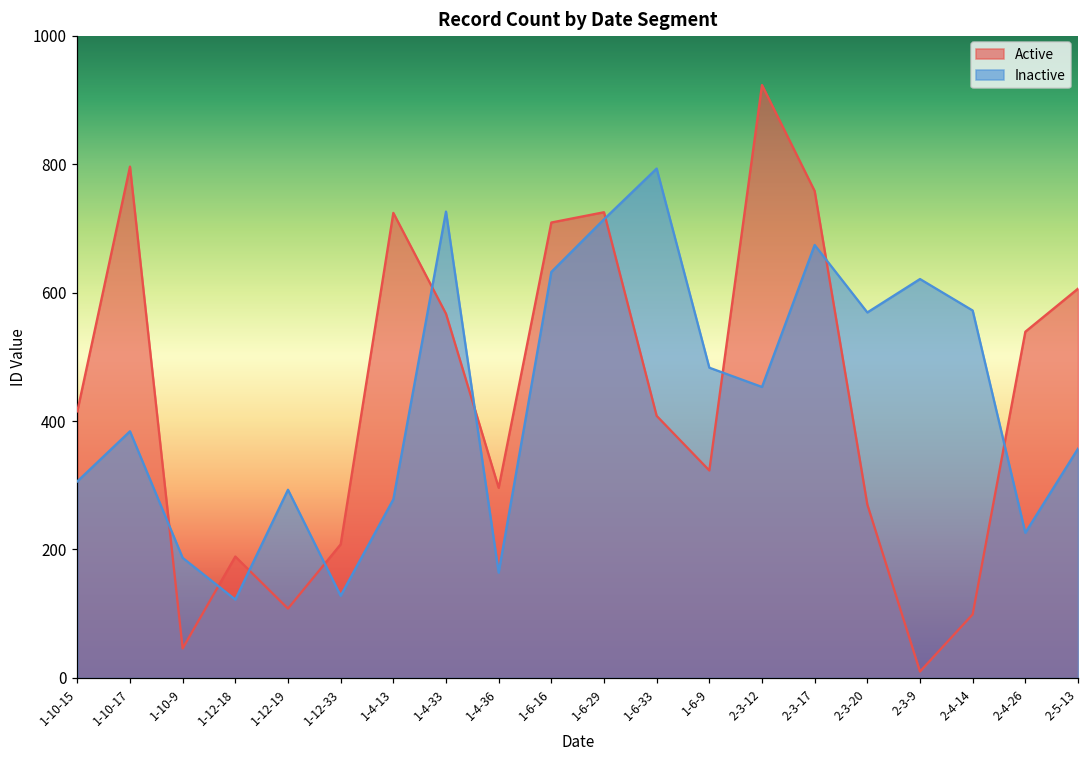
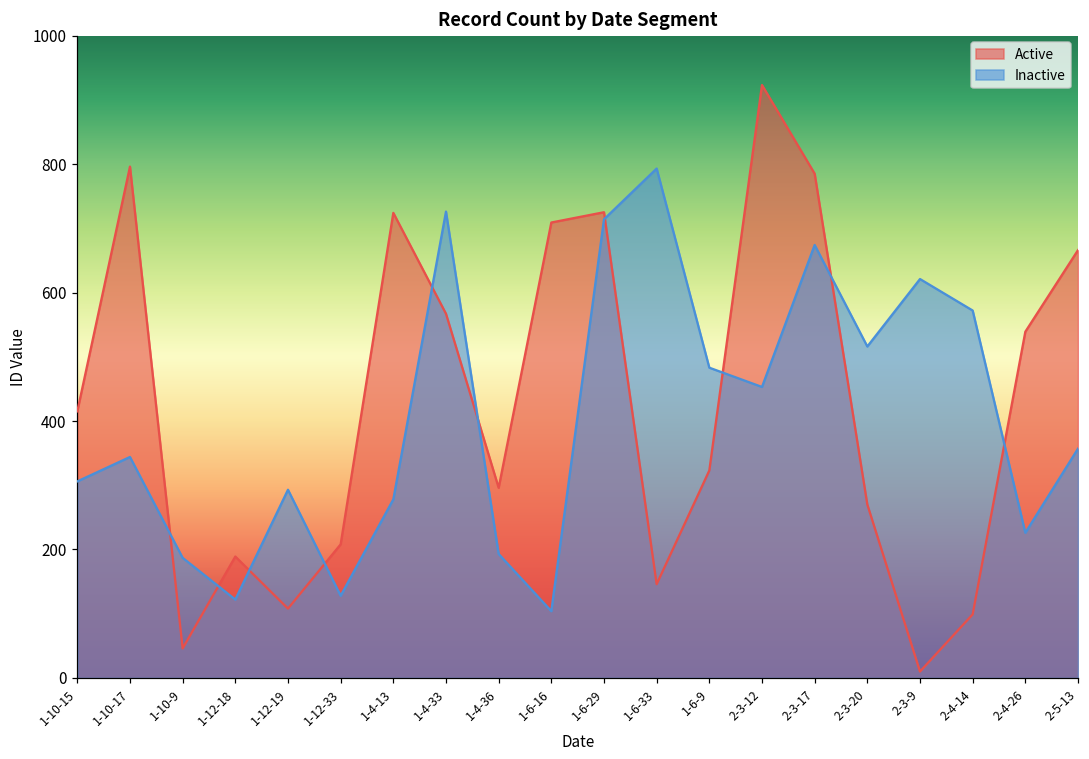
  {
    "Active": {
      "1-10-15": 420,
      "1-10-17": 800,
      "1-10-9": 50,
      "1-12-18": 190,
      "1-12-19": 110,
      "1-12-33": 210,
      "1-4-13": 720,
      "1-4-33": 570,
      "1-4-36": 300,
      "1-6-16": 710,
      "1-6-29": 730,
-     "1-6-33": 410,
+     "1-6-33": 150,
      "1-6-9": 320,
      "2-3-12": 920,
-     "2-3-17": 760,
+     "2-3-17": 790,
      "2-3-20": 270,
      "2-3-9": 10,
      "2-4-14": 100,
      "2-4-26": 540,
-     "2-5-13": 610
+     "2-5-13": 670
    },
    "Inactive": {
      "1-10-15": 310,
-     "1-10-17": 380,
+     "1-10-17": 340,
      "1-10-9": 190,
      "1-12-18": 120,
      "1-12-19": 290,
      "1-12-33": 130,
      "1-4-13": 280,
      "1-4-33": 730,
-     "1-4-36": 160,
-     "1-6-16": 630,
+     "1-4-36": 190,
+     "1-6-16": 100,
      "1-6-29": 710,
      "1-6-33": 790,
      "1-6-9": 480,
      "2-3-12": 450,
      "2-3-17": 670,
-     "2-3-20": 570,
+     "2-3-20": 520,
      "2-3-9": 620,
      "2-4-14": 570,
      "2-4-26": 230,
      "2-5-13": 360
    }
  }
